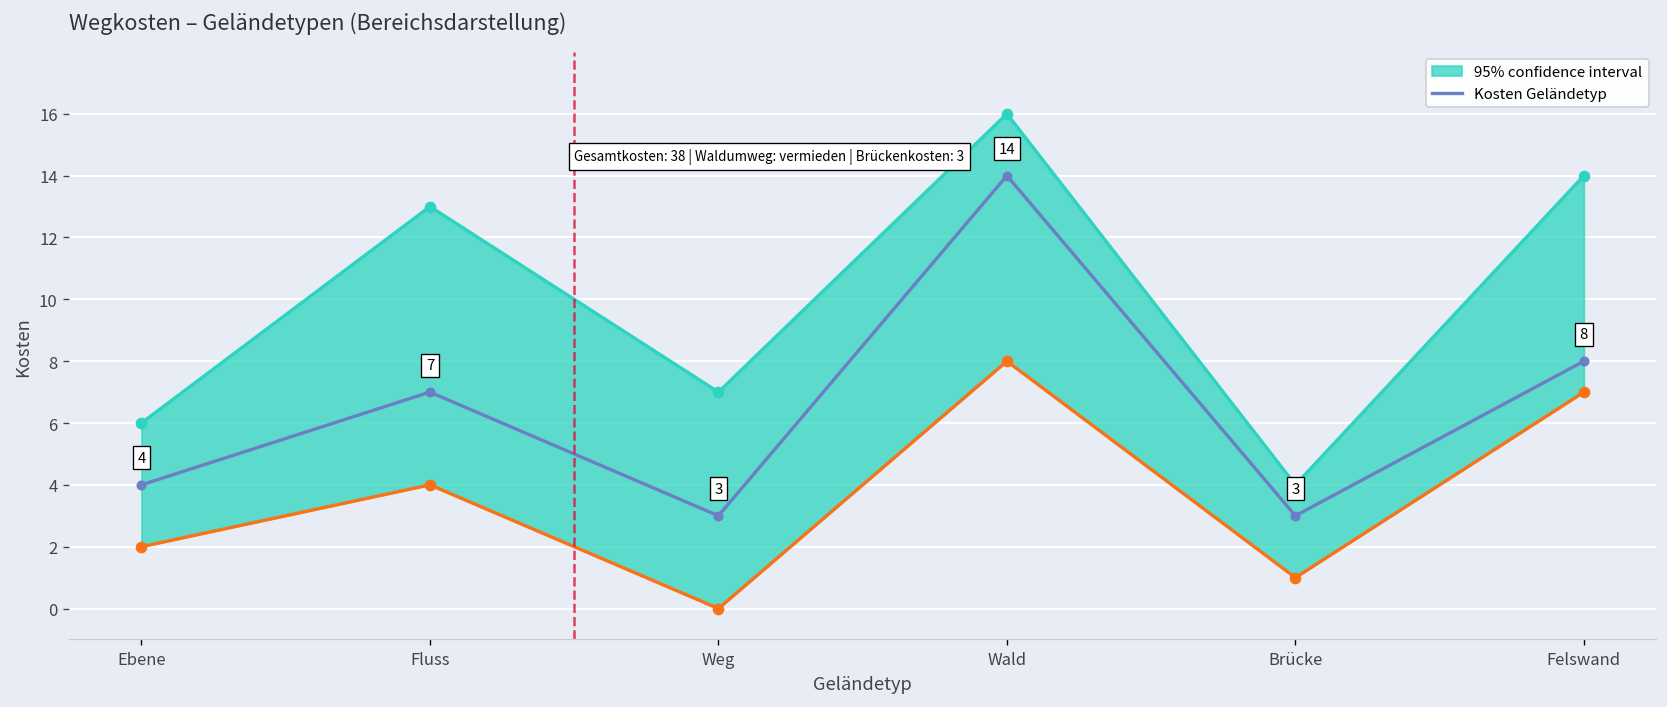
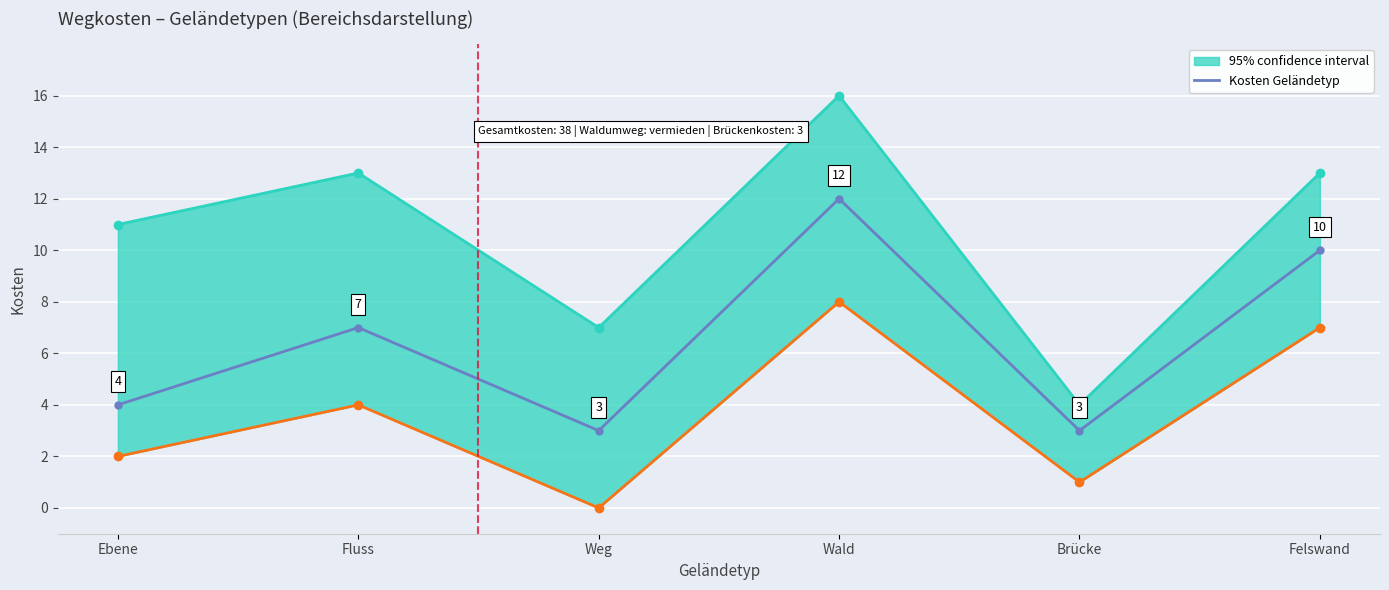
  {
    "95% confidence interval": {
-     "Ebene": 6,
+     "Ebene": 11,
      "Fluss": 13,
      "Weg": 7,
      "Wald": 16,
-     "Felswand": 14
+     "Felswand": 13
    },
    "Kosten Geländetyp": {
-     "Wald": 14,
-     "Felswand": 8
+     "Wald": 12,
+     "Felswand": 10
    }
  }
